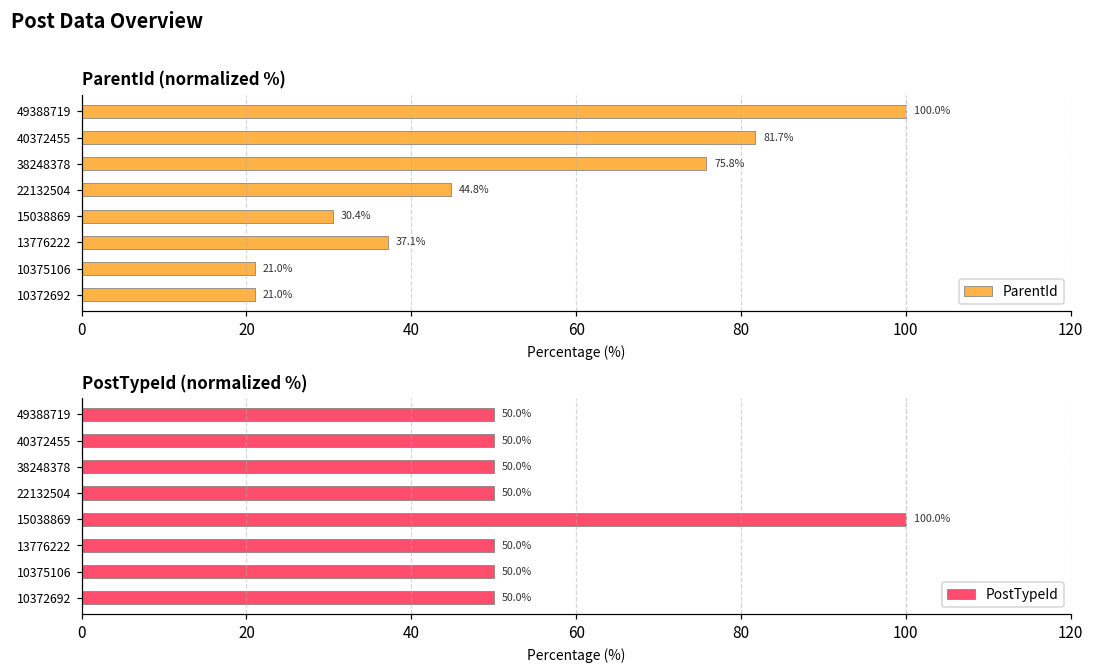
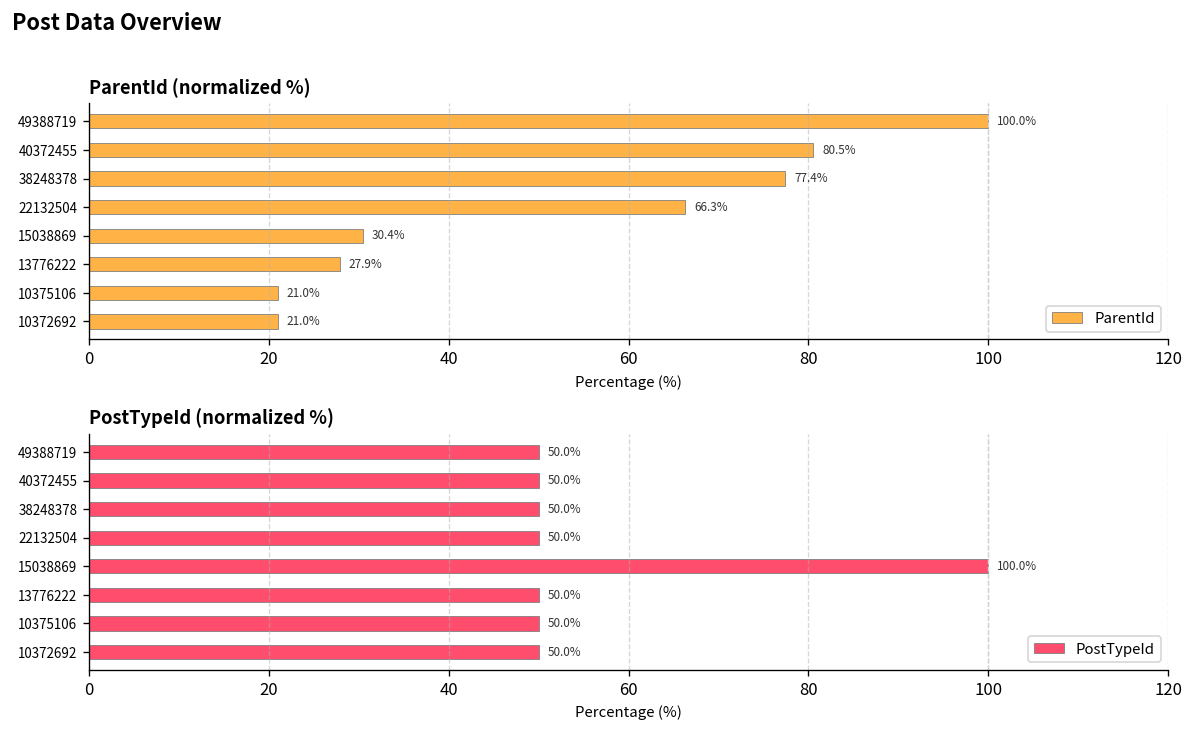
  {
    "ParentId (normalized %)": {
      "49388719": "100.0%",
-     "40372455": "81.7%",
-     "38248378": "75.8%",
-     "22132504": "44.8%",
+     "40372455": "80.5%",
+     "38248378": "77.4%",
+     "22132504": "66.3%",
      "15038869": "30.4%",
-     "13776222": "37.1%",
+     "13776222": "27.9%",
      "10375106": "21.0%",
      "10372692": "21.0%"
    },
    "PostTypeId (normalized %)": {
      "49388719": "50.0%",
      "40372455": "50.0%",
      "38248378": "50.0%",
      "22132504": "50.0%",
      "15038869": "100.0%",
      "13776222": "50.0%",
      "10375106": "50.0%",
      "10372692": "50.0%"
    }
  }
